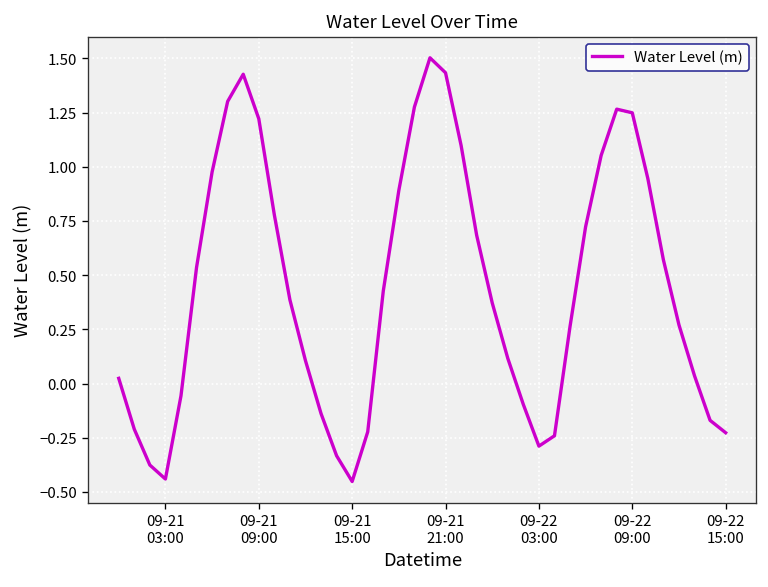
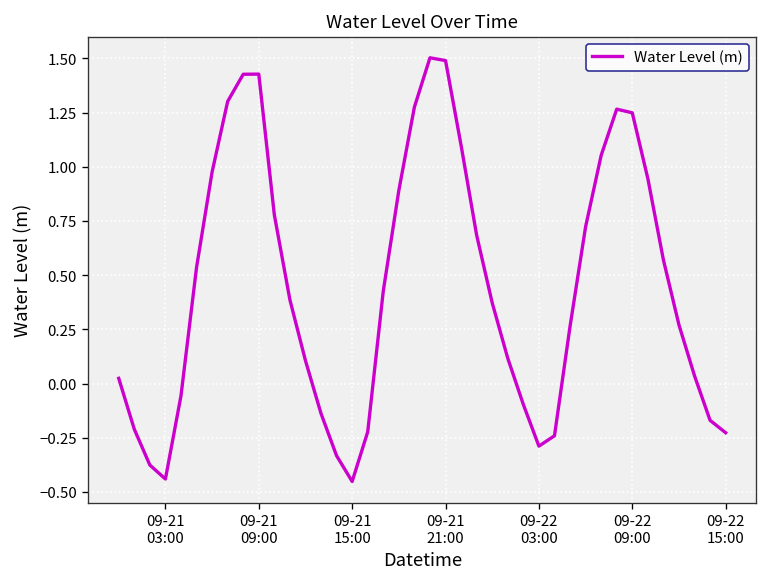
  {
    "09-21 03:00": -0.44,
-   "09-21 09:00": 1.22,
+   "09-21 09:00": 1.43,
    "09-21 15:00": -0.45,
-   "09-21 21:00": 1.43,
+   "09-21 21:00": 1.49,
    "09-22 03:00": -0.29,
    "09-22 09:00": 1.25,
    "09-22 15:00": -0.23
  }
